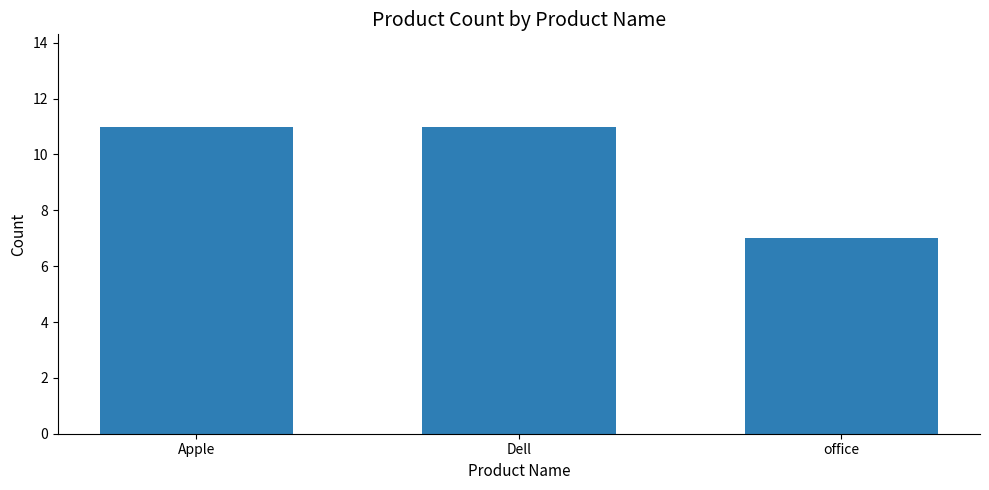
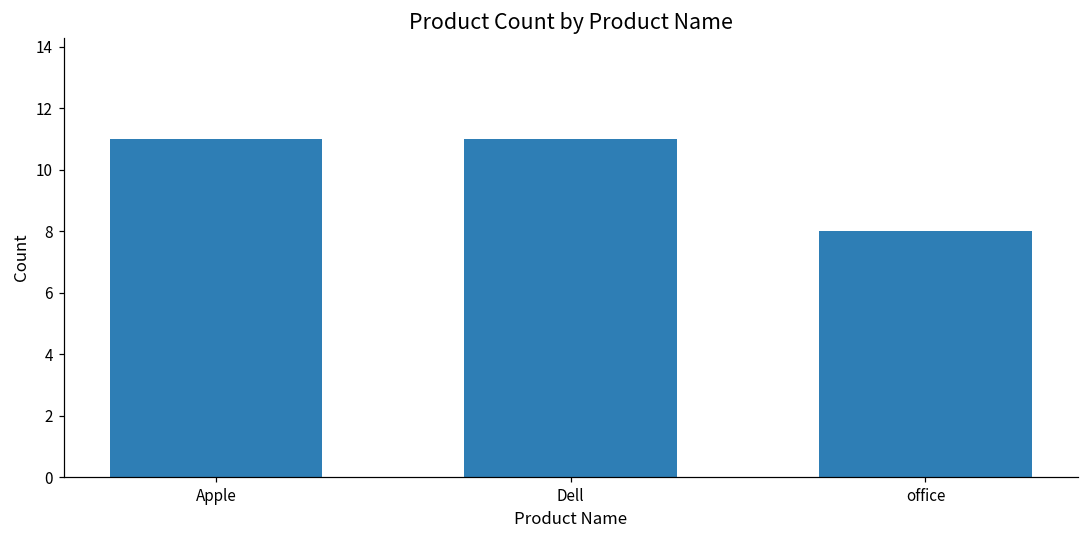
  {
    "Apple": 11,
    "Dell": 11,
-   "office": 7
+   "office": 8
  }
